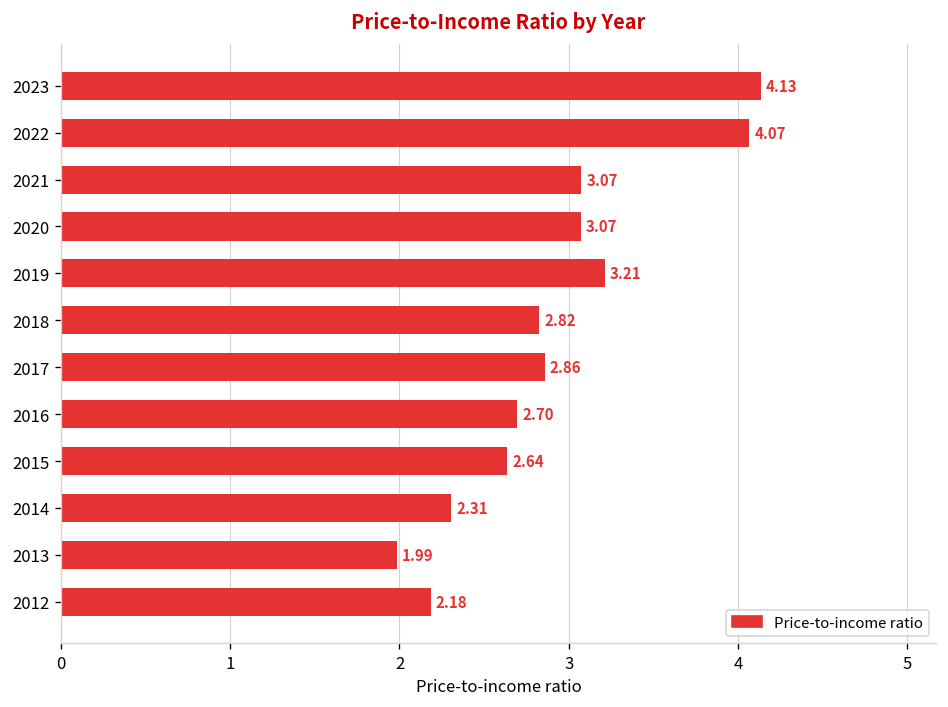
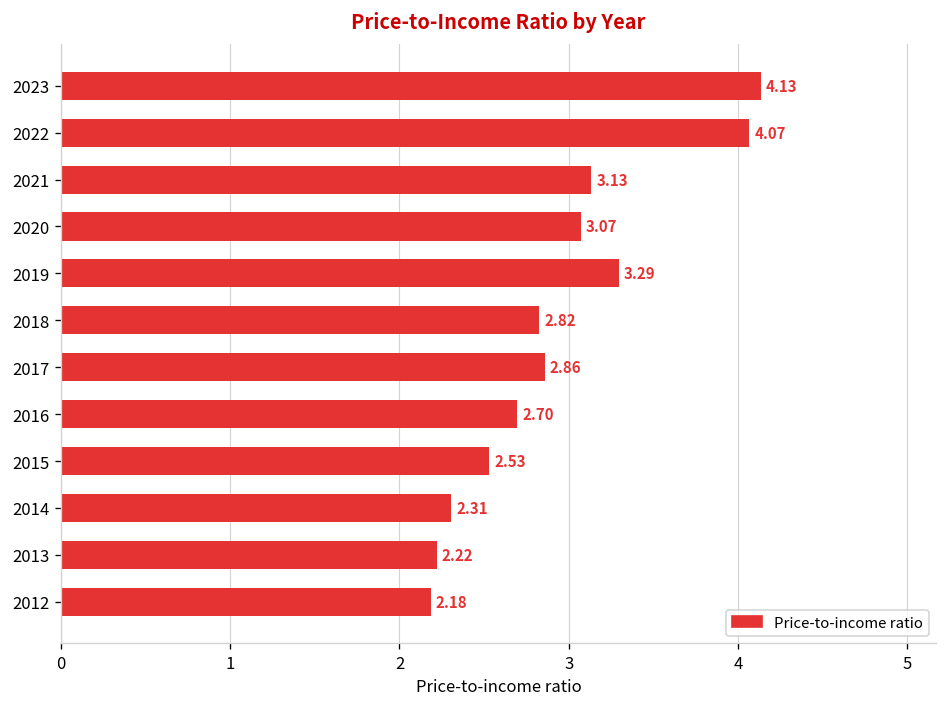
  {
    "2023": 4.13,
    "2022": 4.07,
-   "2021": 3.07,
+   "2021": 3.13,
    "2020": 3.07,
-   "2019": 3.21,
+   "2019": 3.29,
    "2018": 2.82,
    "2017": 2.86,
    "2016": 2.70,
-   "2015": 2.64,
+   "2015": 2.53,
    "2014": 2.31,
-   "2013": 1.99,
+   "2013": 2.22,
    "2012": 2.18
  }
